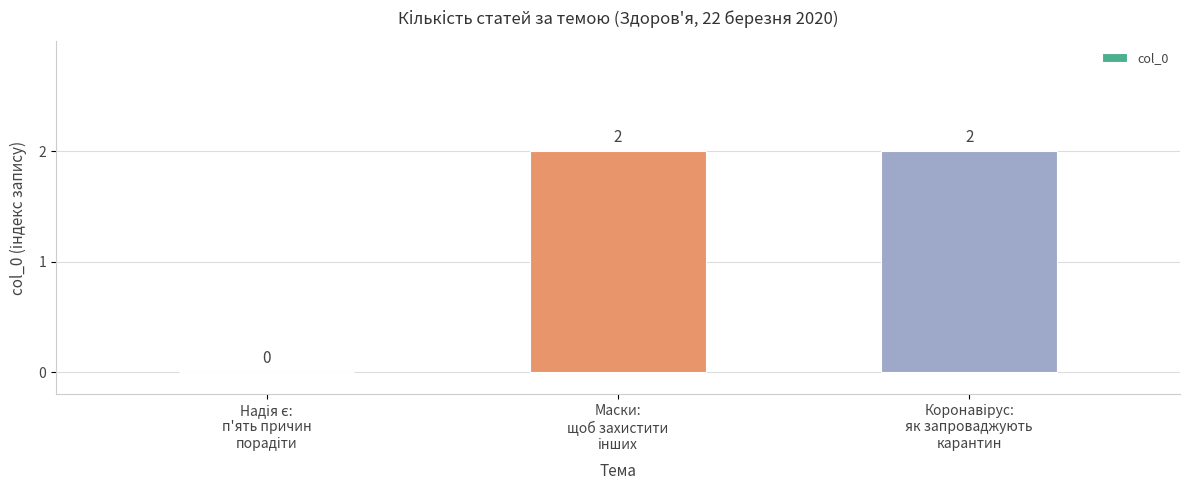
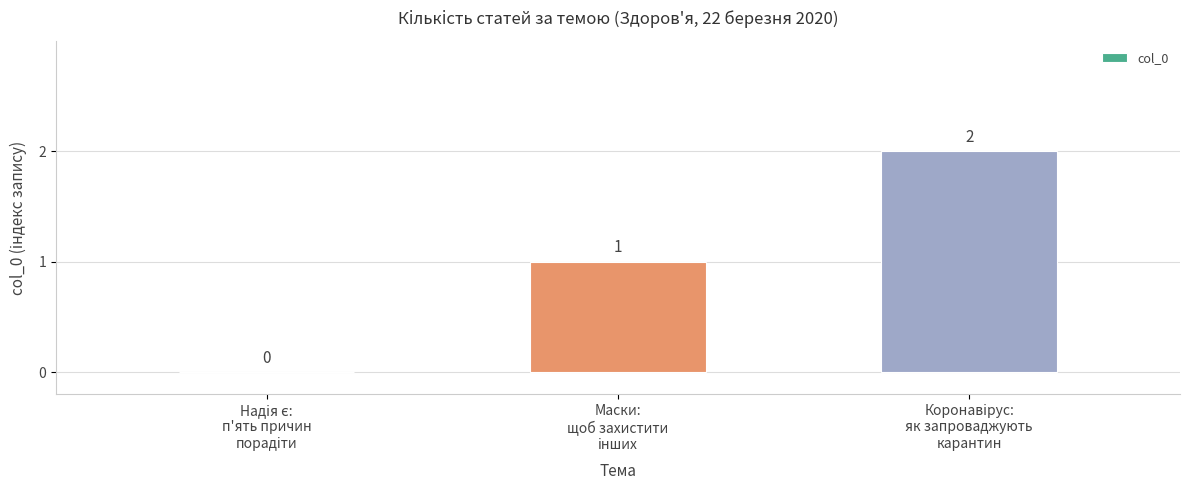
  {
    "Надія є: п'ять причин порадіти": 0,
-   "Маски: щоб захистити інших": 2,
+   "Маски: щоб захистити інших": 1,
    "Коронавірус: як запроваджують карантин": 2
  }
